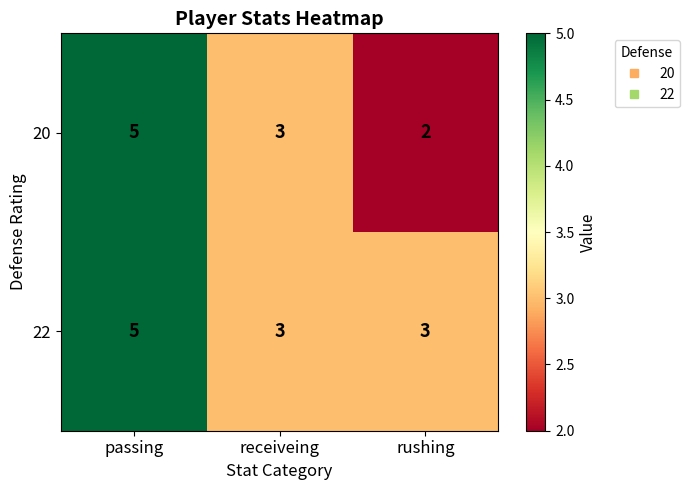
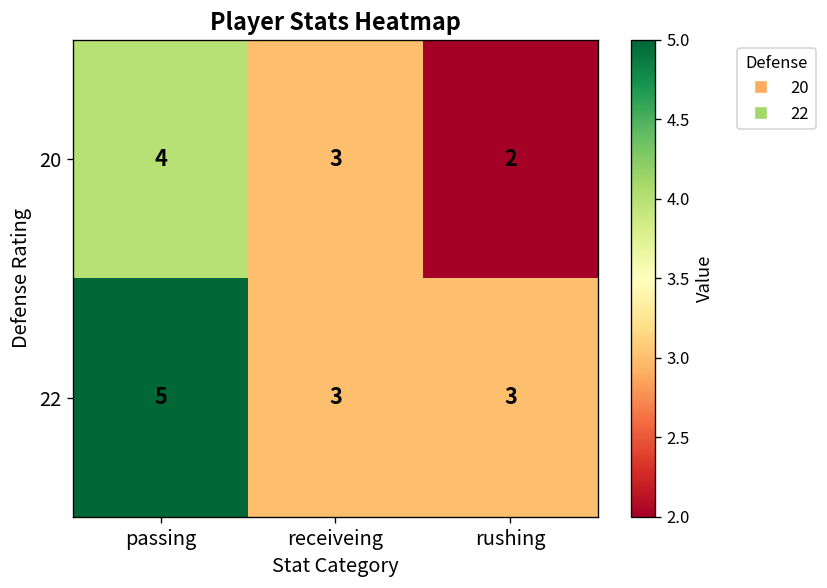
  {
    "20": {
-     "passing": 5,
+     "passing": 4,
      "receiveing": 3,
      "rushing": 2
    },
    "22": {
      "passing": 5,
      "receiveing": 3,
      "rushing": 3
    }
  }
